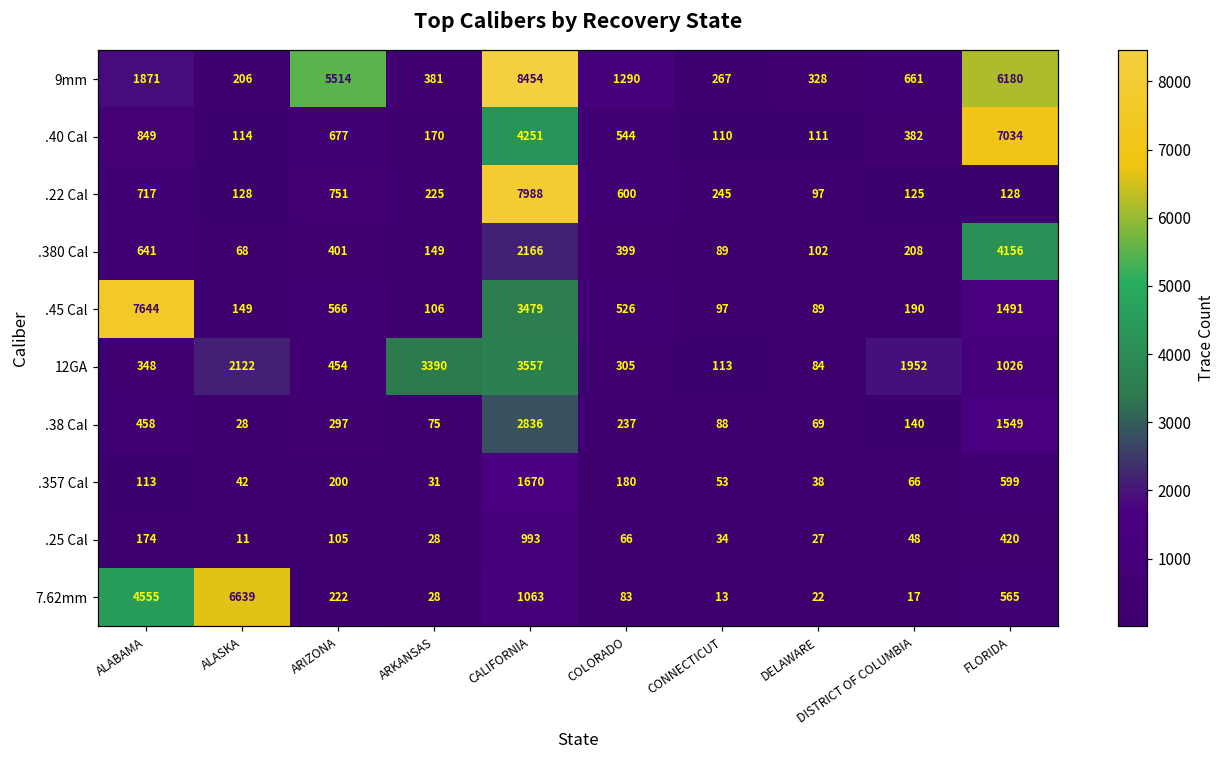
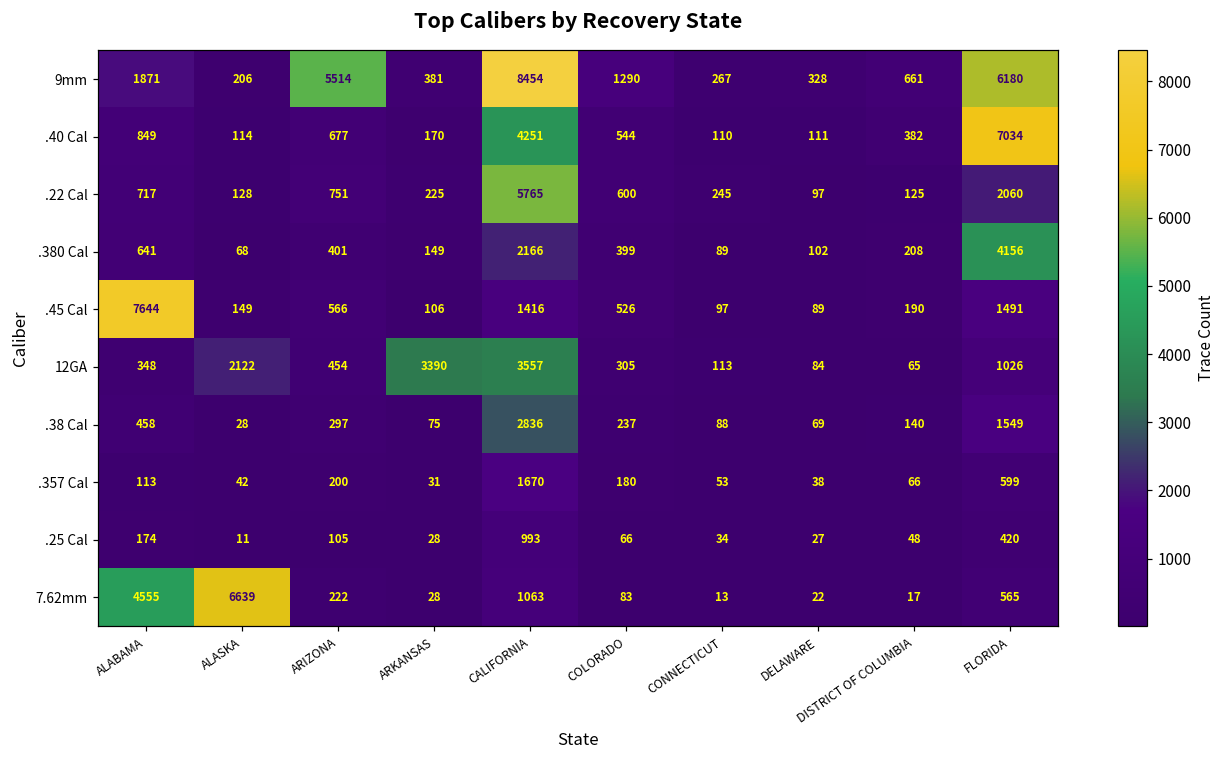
  {
    "9mm": {
      "ALABAMA": 1871,
      "ALASKA": 206,
      "ARIZONA": 5514,
      "ARKANSAS": 381,
      "CALIFORNIA": 8454,
      "COLORADO": 1290,
      "CONNECTICUT": 267,
      "DELAWARE": 328,
      "DISTRICT OF COLUMBIA": 661,
      "FLORIDA": 6180
    },
    ".40 Cal": {
      "ALABAMA": 849,
      "ALASKA": 114,
      "ARIZONA": 677,
      "ARKANSAS": 170,
      "CALIFORNIA": 4251,
      "COLORADO": 544,
      "CONNECTICUT": 110,
      "DELAWARE": 111,
      "DISTRICT OF COLUMBIA": 382,
      "FLORIDA": 7034
    },
    ".22 Cal": {
      "ALABAMA": 717,
      "ALASKA": 128,
      "ARIZONA": 751,
      "ARKANSAS": 225,
-     "CALIFORNIA": 7988,
+     "CALIFORNIA": 5765,
      "COLORADO": 600,
      "CONNECTICUT": 245,
      "DELAWARE": 97,
      "DISTRICT OF COLUMBIA": 125,
-     "FLORIDA": 128
+     "FLORIDA": 2060
    },
    ".380 Cal": {
      "ALABAMA": 641,
      "ALASKA": 68,
      "ARIZONA": 401,
      "ARKANSAS": 149,
      "CALIFORNIA": 2166,
      "COLORADO": 399,
      "CONNECTICUT": 89,
      "DELAWARE": 102,
      "DISTRICT OF COLUMBIA": 208,
      "FLORIDA": 4156
    },
    ".45 Cal": {
      "ALABAMA": 7644,
      "ALASKA": 149,
      "ARIZONA": 566,
      "ARKANSAS": 106,
-     "CALIFORNIA": 3479,
+     "CALIFORNIA": 1416,
      "COLORADO": 526,
      "CONNECTICUT": 97,
      "DELAWARE": 89,
      "DISTRICT OF COLUMBIA": 190,
      "FLORIDA": 1491
    },
    "12GA": {
      "ALABAMA": 348,
      "ALASKA": 2122,
      "ARIZONA": 454,
      "ARKANSAS": 3390,
      "CALIFORNIA": 3557,
      "COLORADO": 305,
      "CONNECTICUT": 113,
      "DELAWARE": 84,
-     "DISTRICT OF COLUMBIA": 1952,
+     "DISTRICT OF COLUMBIA": 65,
      "FLORIDA": 1026
    },
    ".38 Cal": {
      "ALABAMA": 458,
      "ALASKA": 28,
      "ARIZONA": 297,
      "ARKANSAS": 75,
      "CALIFORNIA": 2836,
      "COLORADO": 237,
      "CONNECTICUT": 88,
      "DELAWARE": 69,
      "DISTRICT OF COLUMBIA": 140,
      "FLORIDA": 1549
    },
    ".357 Cal": {
      "ALABAMA": 113,
      "ALASKA": 42,
      "ARIZONA": 200,
      "ARKANSAS": 31,
      "CALIFORNIA": 1670,
      "COLORADO": 180,
      "CONNECTICUT": 53,
      "DELAWARE": 38,
      "DISTRICT OF COLUMBIA": 66,
      "FLORIDA": 599
    },
    ".25 Cal": {
      "ALABAMA": 174,
      "ALASKA": 11,
      "ARIZONA": 105,
      "ARKANSAS": 28,
      "CALIFORNIA": 993,
      "COLORADO": 66,
      "CONNECTICUT": 34,
      "DELAWARE": 27,
      "DISTRICT OF COLUMBIA": 48,
      "FLORIDA": 420
    },
    "7.62mm": {
      "ALABAMA": 4555,
      "ALASKA": 6639,
      "ARIZONA": 222,
      "ARKANSAS": 28,
      "CALIFORNIA": 1063,
      "COLORADO": 83,
      "CONNECTICUT": 13,
      "DELAWARE": 22,
      "DISTRICT OF COLUMBIA": 17,
      "FLORIDA": 565
    }
  }
